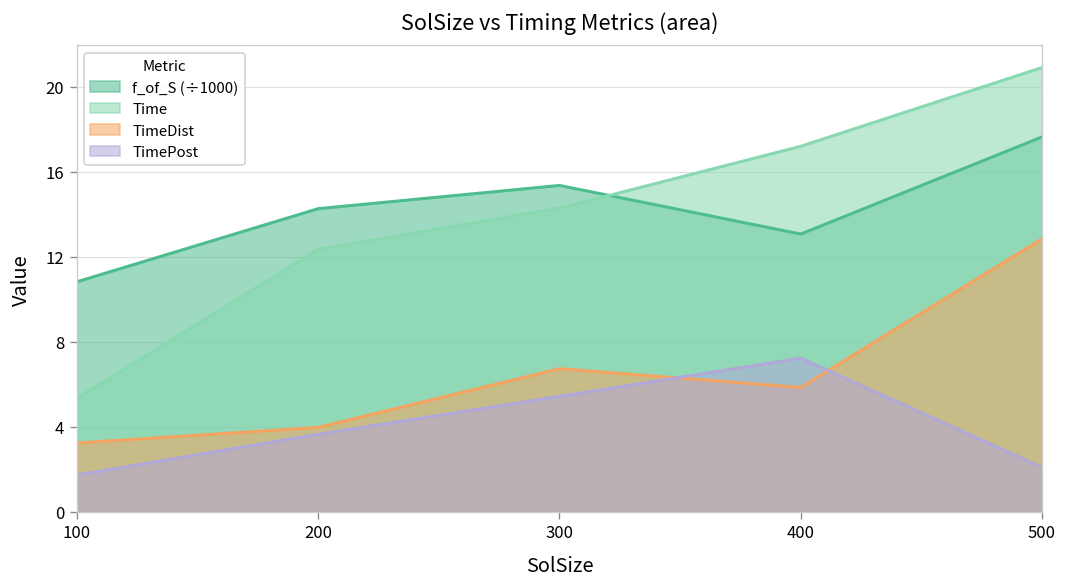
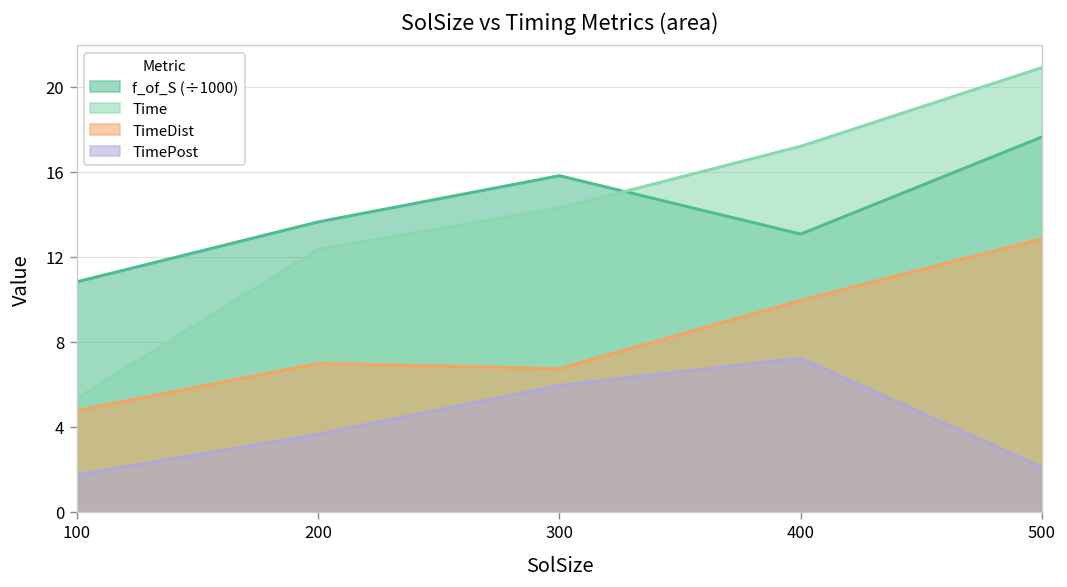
  {
    "f_of_S (÷1000)": {
      "100": 10.8,
-     "200": 14.3,
-     "300": 15.4,
+     "200": 13.6,
+     "300": 15.8,
      "400": 13.1,
      "500": 17.6
    },
    "Time": {
      "100": 5.3,
      "200": 12.4,
      "300": 14.3,
      "400": 17.2,
      "500": 20.9
    },
    "TimeDist": {
-     "100": 3.2,
-     "200": 4.0,
+     "100": 4.8,
+     "200": 7.0,
      "300": 6.7,
-     "400": 5.9,
+     "400": 10.0,
      "500": 12.9
    },
    "TimePost": {
      "100": 1.7,
      "200": 3.7,
-     "300": 5.4,
+     "300": 6.0,
      "400": 7.2,
      "500": 2.1
    }
  }
